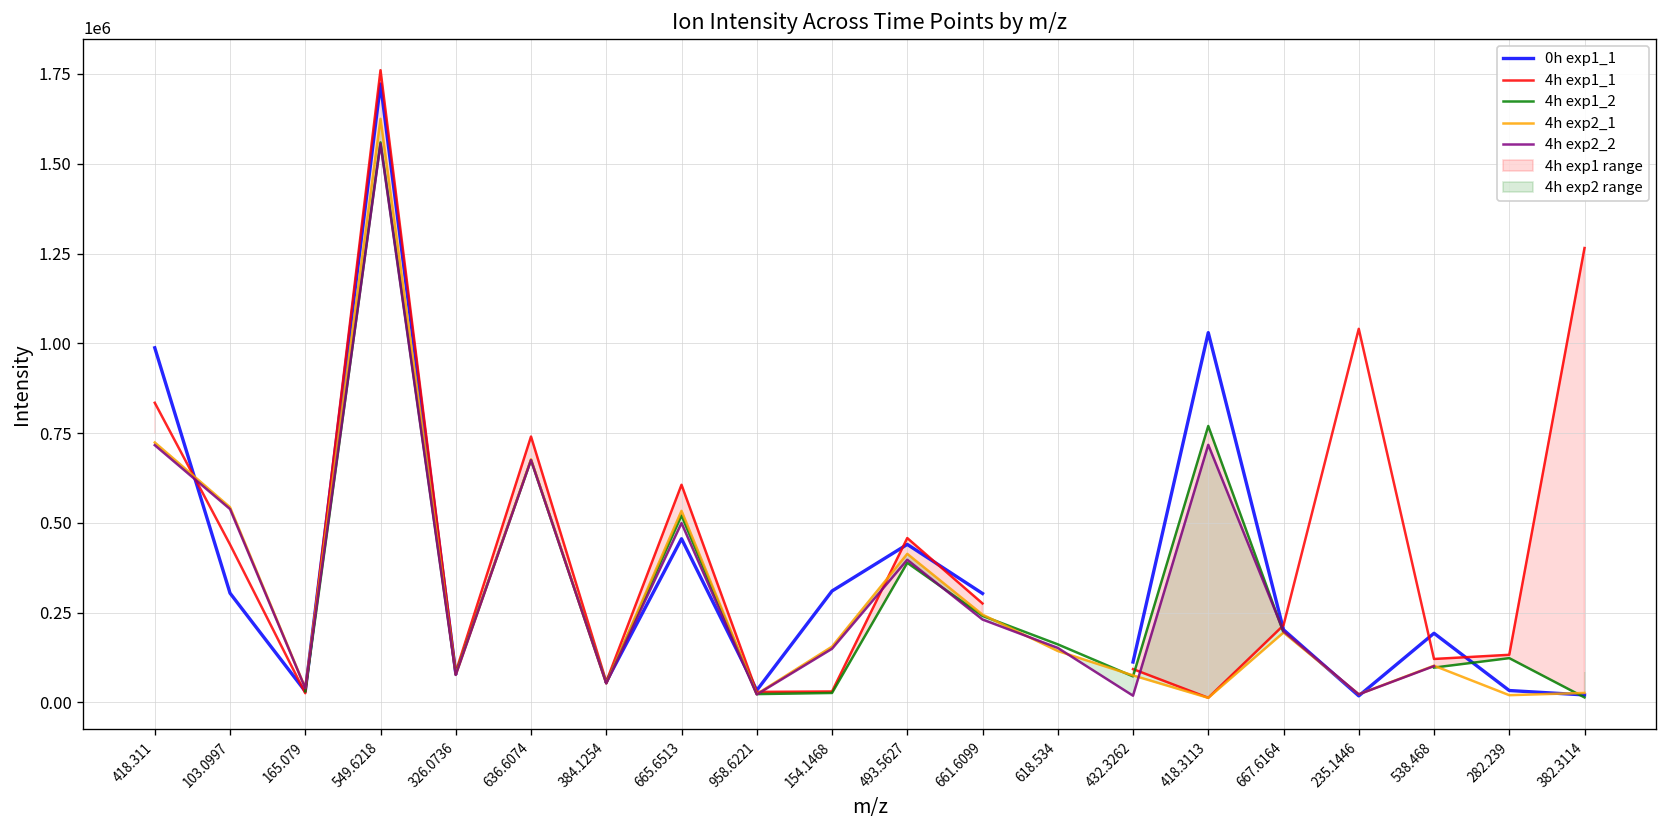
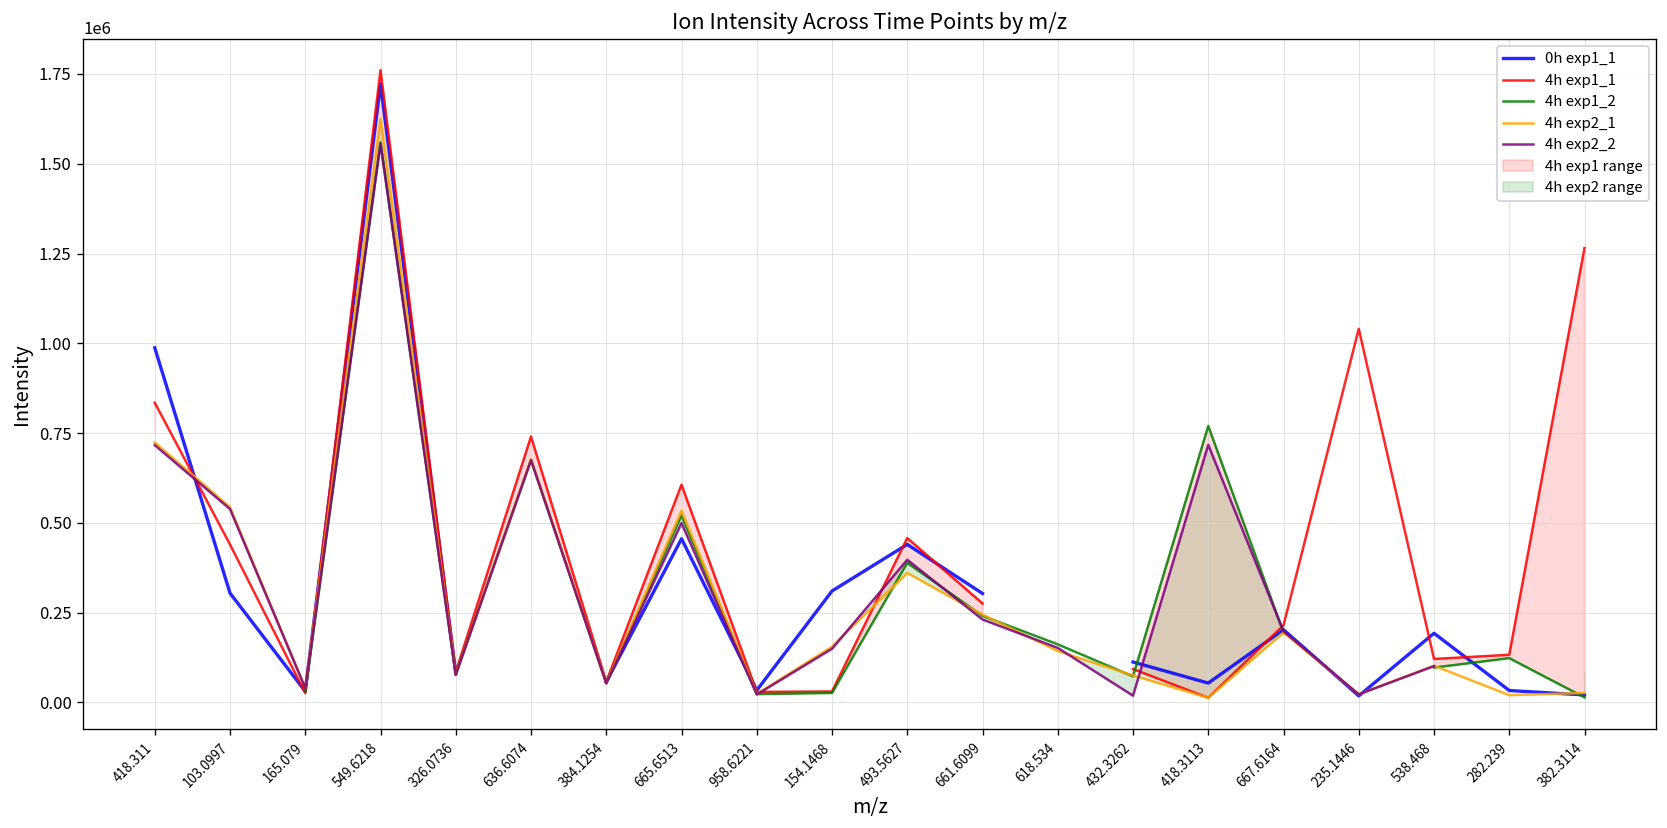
  {
    "0h exp1_1": {
      "418.311": 990000,
      "103.0997": 300000,
      "549.6218": 1720000,
      "665.6513": 460000,
      "154.1468": 310000,
      "493.5627": 440000,
      "661.6099": 300000,
      "432.3262": 110000,
-     "418.3113": 1030000,
+     "418.3113": 50000,
      "538.468": 190000,
      "282.239": 30000
    },
    "4h exp1_1": {
      "418.311": 830000,
      "103.0997": 440000,
      "549.6218": 1760000,
      "636.6074": 740000,
      "665.6513": 610000,
      "493.5627": 460000,
      "661.6099": 280000,
      "432.3262": 90000,
      "667.6164": 220000,
      "235.1446": 1040000,
      "538.468": 120000,
      "282.239": 130000,
      "382.3114": 1270000
    },
    "4h exp1_2": {
      "418.311": 750000,
      "665.6513": 520000,
      "618.534": 160000,
      "418.3113": 770000,
      "282.239": 120000
    },
    "4h exp2_1": {
      "549.6218": 1630000,
      "665.6513": 530000,
-     "493.5627": 410000,
+     "493.5627": 360000,
      "618.534": 140000,
      "282.239": 20000
    },
    "4h exp2_2": {
      "665.6513": 500000,
      "661.6099": 230000,
      "618.534": 150000,
      "432.3262": 20000,
      "418.3113": 720000,
      "382.3114": 80000
    }
  }
